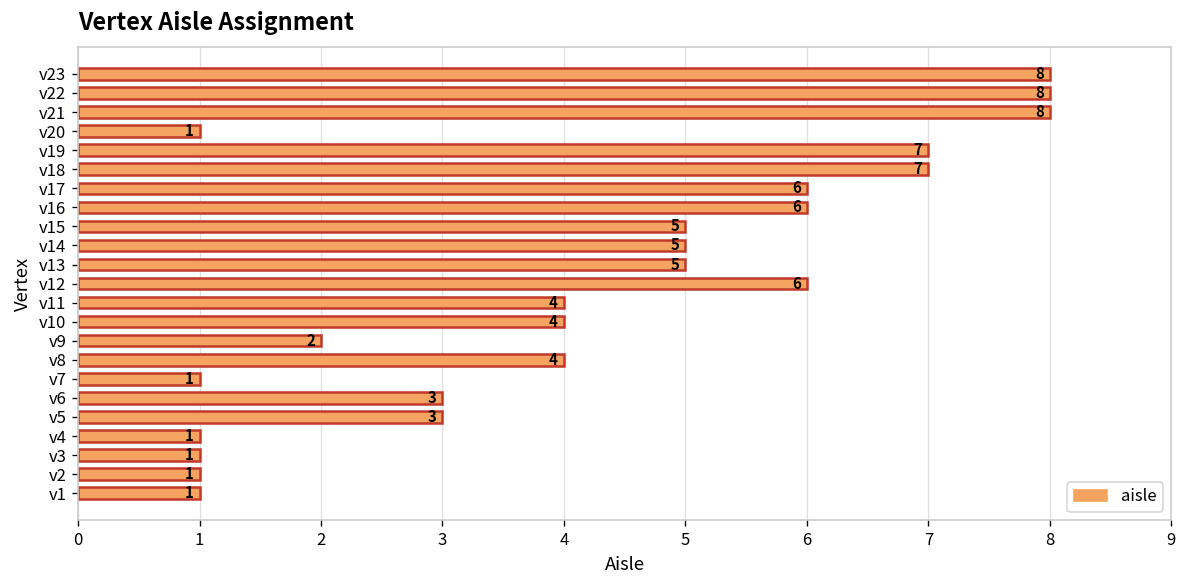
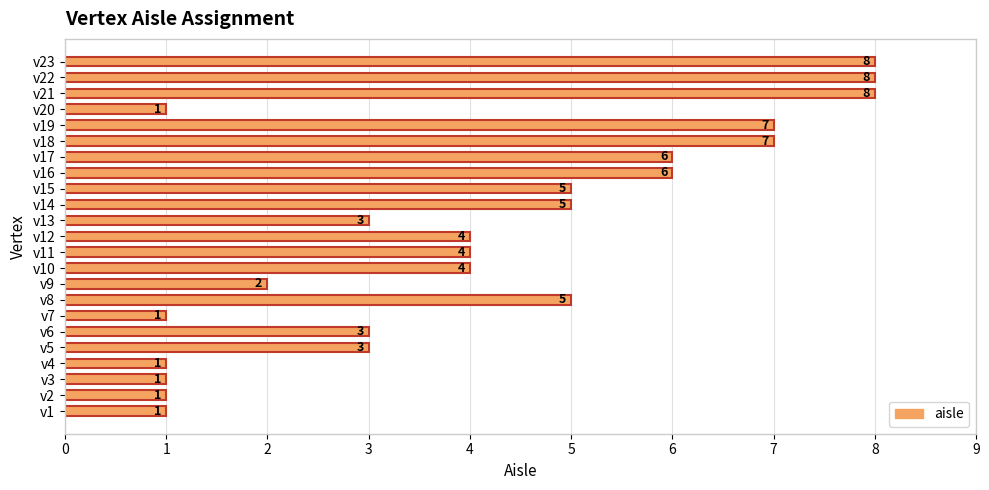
  {
    "v23": 8,
    "v22": 8,
    "v21": 8,
    "v20": 1,
    "v19": 7,
    "v18": 7,
    "v17": 6,
    "v16": 6,
    "v15": 5,
    "v14": 5,
-   "v13": 5,
-   "v12": 6,
+   "v13": 3,
+   "v12": 4,
    "v11": 4,
    "v10": 4,
    "v9": 2,
-   "v8": 4,
+   "v8": 5,
    "v7": 1,
    "v6": 3,
    "v5": 3,
    "v4": 1,
    "v3": 1,
    "v2": 1,
    "v1": 1
  }
